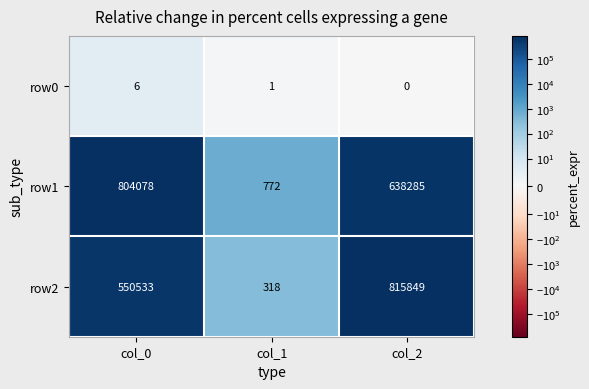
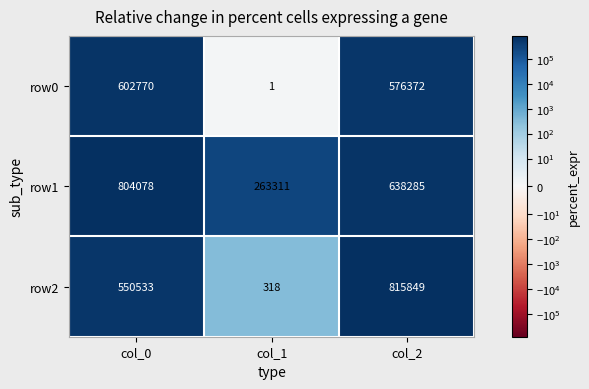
  {
    "row0": {
-     "col_0": 6,
+     "col_0": 602770,
      "col_1": 1,
-     "col_2": 0
+     "col_2": 576372
    },
    "row1": {
      "col_0": 804078,
-     "col_1": 772,
+     "col_1": 263311,
      "col_2": 638285
    },
    "row2": {
      "col_0": 550533,
      "col_1": 318,
      "col_2": 815849
    }
  }
